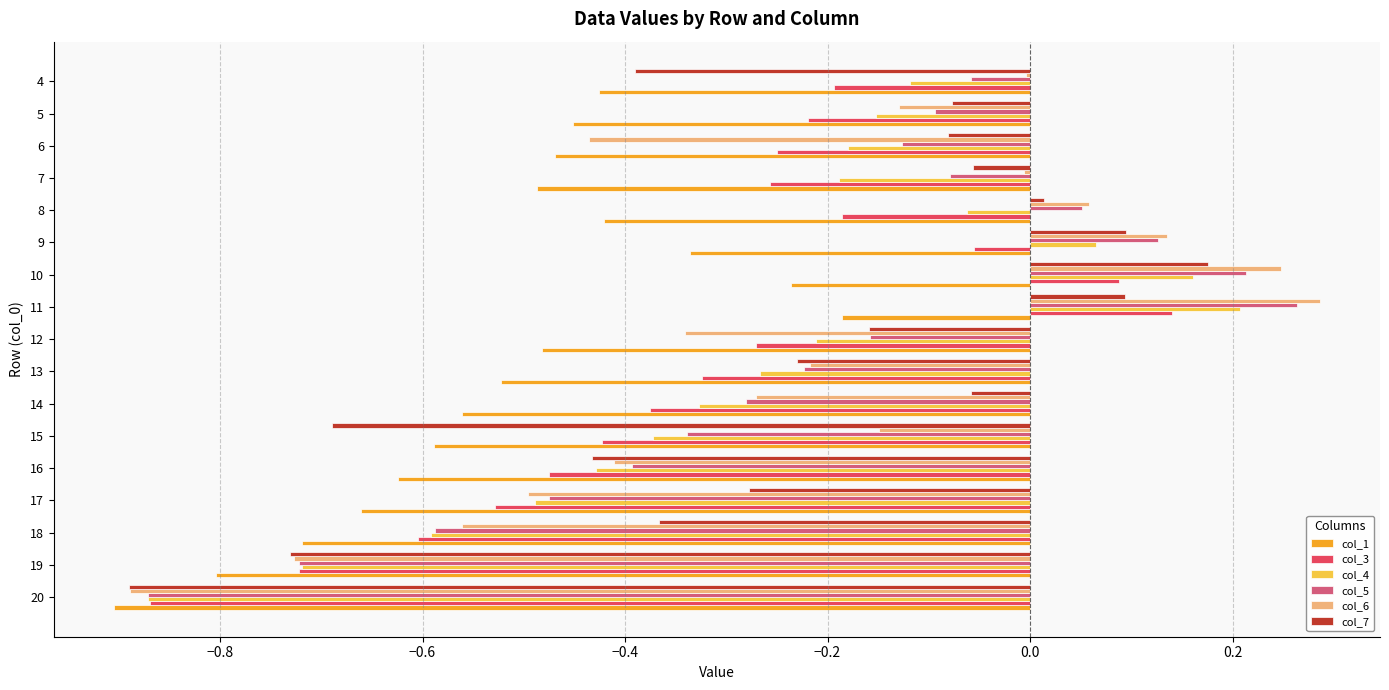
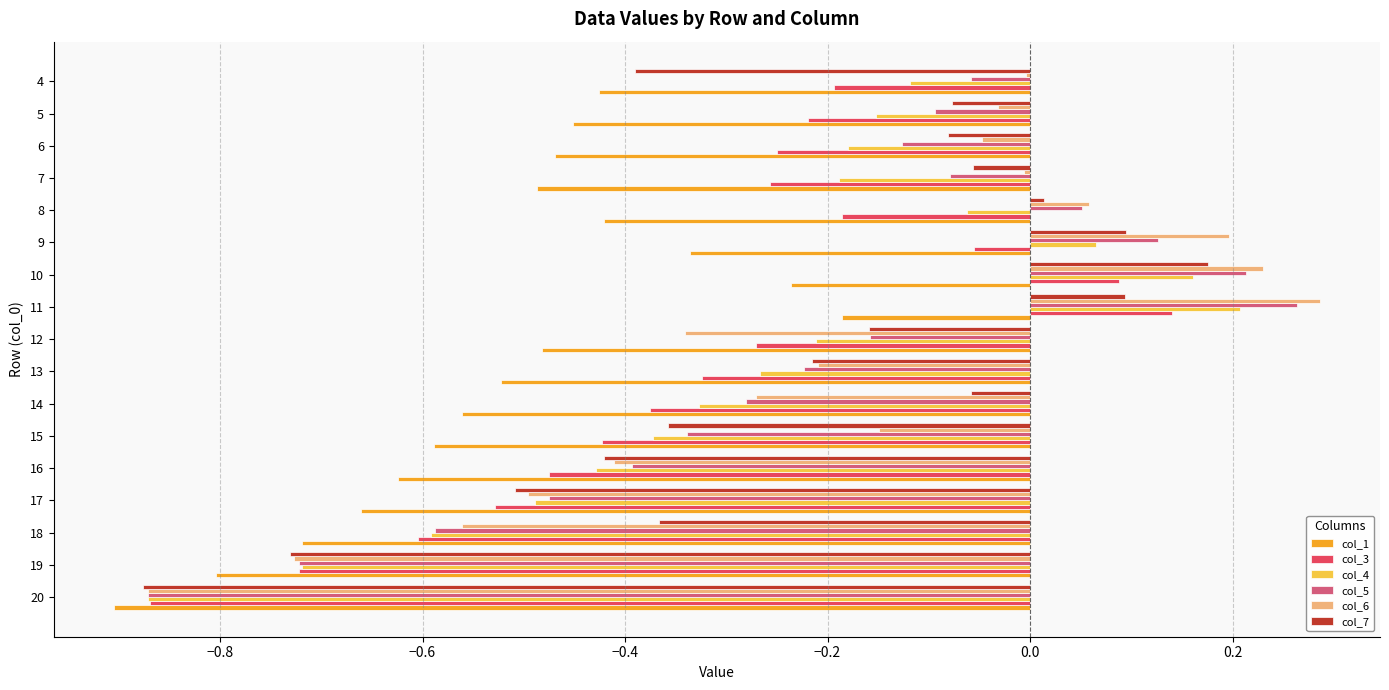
  {
    "col_6": {
      "4": -0.004,
-     "5": -0.130,
-     "6": -0.435,
+     "5": -0.031,
+     "6": -0.047,
      "7": -0.006,
      "8": 0.058,
-     "9": 0.135,
-     "10": 0.247,
+     "9": 0.197,
+     "10": 0.230,
      "11": 0.286,
      "12": -0.341,
-     "13": -0.218,
+     "13": -0.209,
      "14": -0.271,
      "15": -0.149,
      "16": -0.411,
      "17": -0.496,
      "18": -0.561,
      "19": -0.727,
-     "20": -0.889
+     "20": -0.872
    },
    "col_7": {
      "4": -0.390,
      "5": -0.077,
      "6": -0.081,
      "7": -0.056,
      "8": 0.014,
      "9": 0.095,
      "10": 0.175,
      "11": 0.094,
      "12": -0.159,
-     "13": -0.230,
+     "13": -0.216,
      "14": -0.059,
-     "15": -0.689,
-     "16": -0.432,
-     "17": -0.277,
+     "15": -0.357,
+     "16": -0.421,
+     "17": -0.509,
      "18": -0.367,
      "19": -0.731,
-     "20": -0.890
+     "20": -0.876
    }
  }
